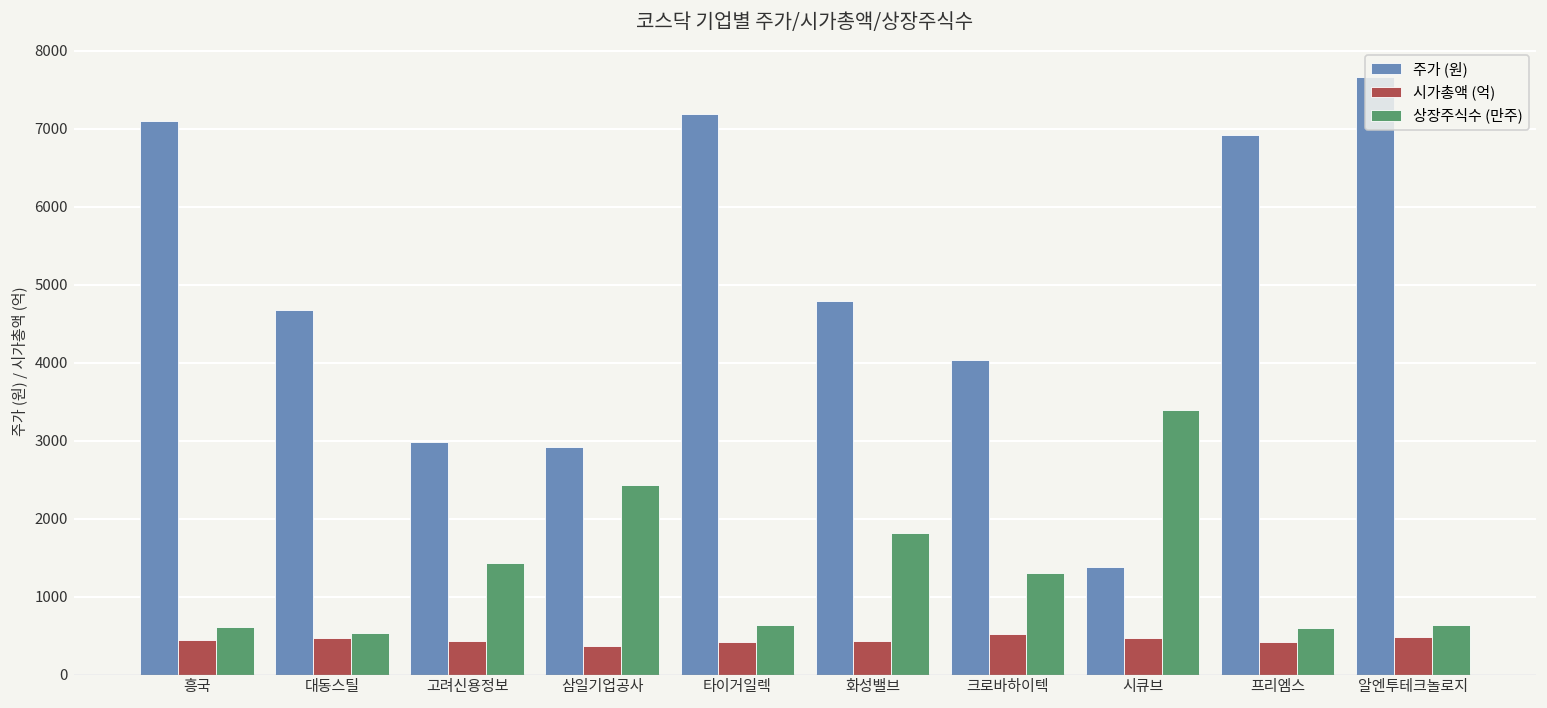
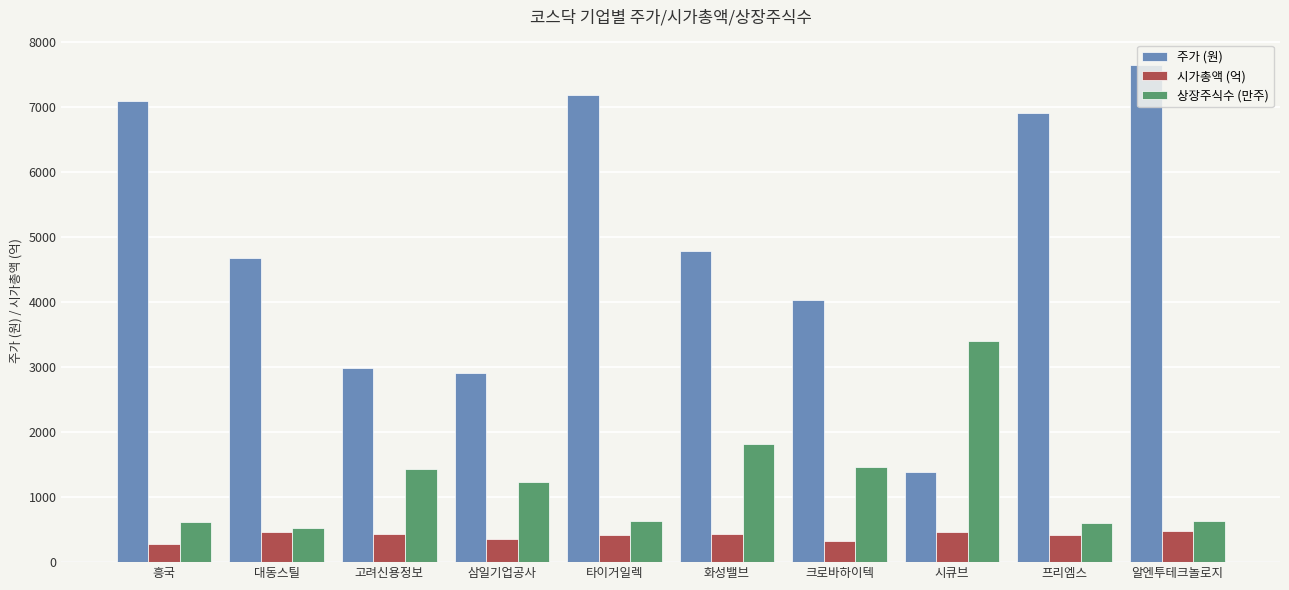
  {
    "주가 (원)": {
      "흥국": 7100,
      "대동스틸": 4700,
      "고려신용정보": 3000,
      "삼일기업공사": 2900,
      "타이거일렉": 7200,
      "화성밸브": 4800,
      "크로바하이텍": 4000,
      "시큐브": 1400,
      "프리엠스": 6900
    },
    "시가총액 (억)": {
-     "흥국": 400,
+     "흥국": 300,
      "대동스틸": 500,
      "고려신용정보": 400,
      "삼일기업공사": 400,
      "타이거일렉": 400,
      "화성밸브": 400,
-     "크로바하이텍": 500,
+     "크로바하이텍": 300,
      "시큐브": 500,
      "프리엠스": 400,
      "알엔투테크놀로지": 500
    },
    "상장주식수 (만주)": {
      "흥국": 600,
      "대동스틸": 500,
      "고려신용정보": 1400,
-     "삼일기업공사": 2400,
+     "삼일기업공사": 1200,
      "타이거일렉": 600,
      "화성밸브": 1800,
-     "크로바하이텍": 1300,
+     "크로바하이텍": 1500,
      "시큐브": 3400,
      "프리엠스": 600,
      "알엔투테크놀로지": 600
    }
  }
